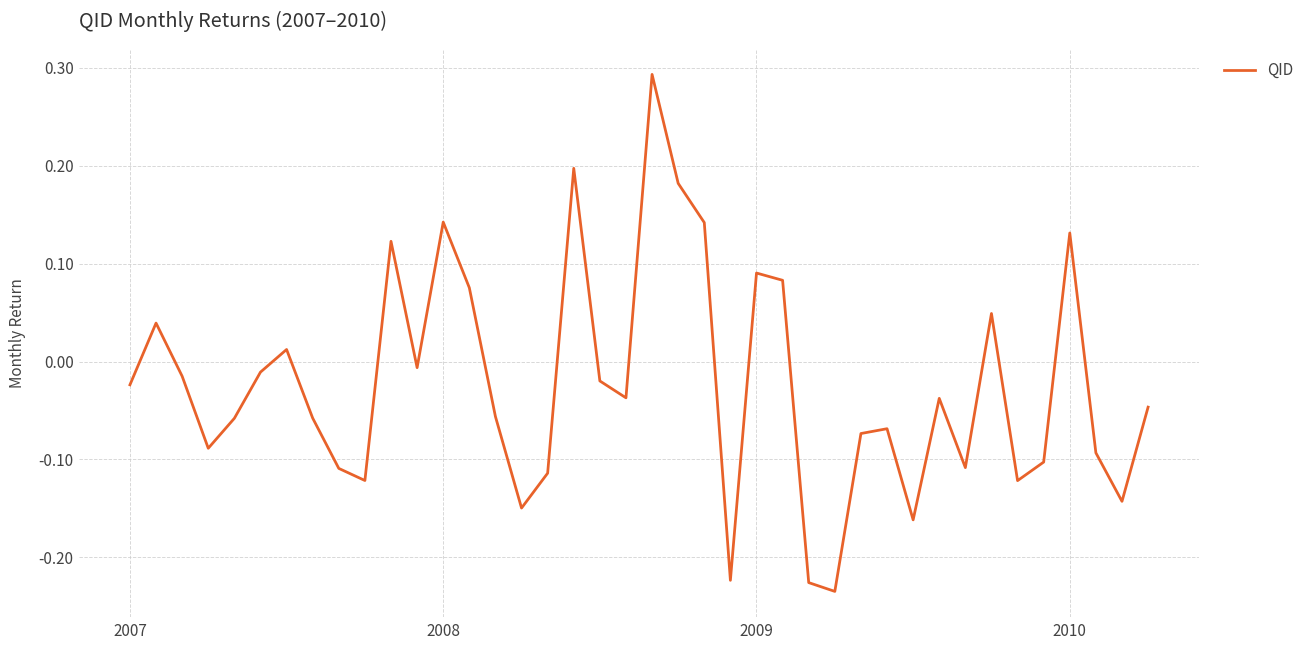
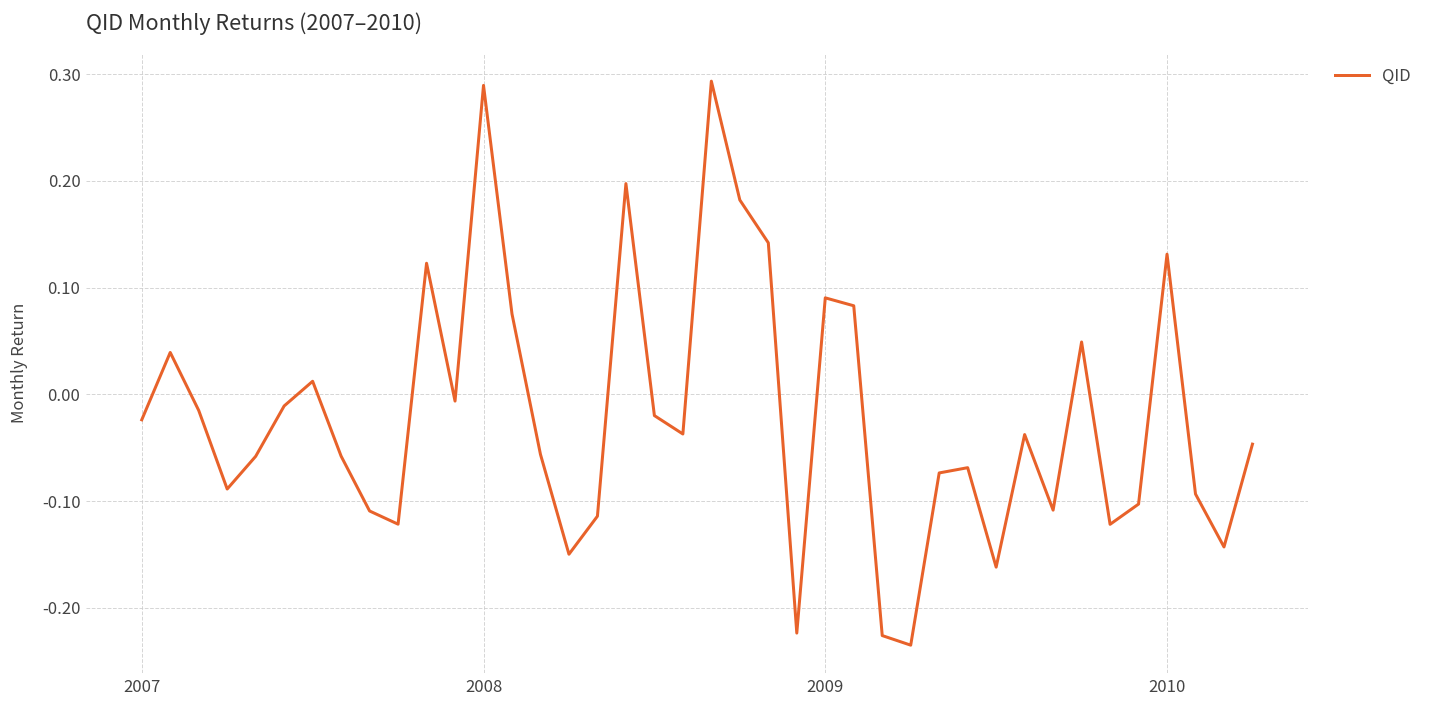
  {
    "2007": -0.02,
-   "2008": 0.14,
+   "2008": 0.29,
    "2009": 0.09,
    "2010": 0.13
  }
